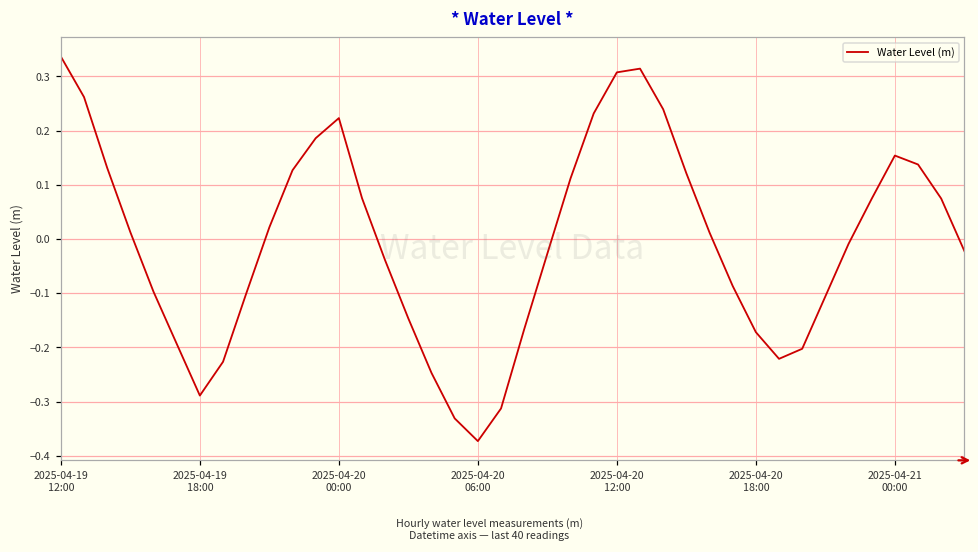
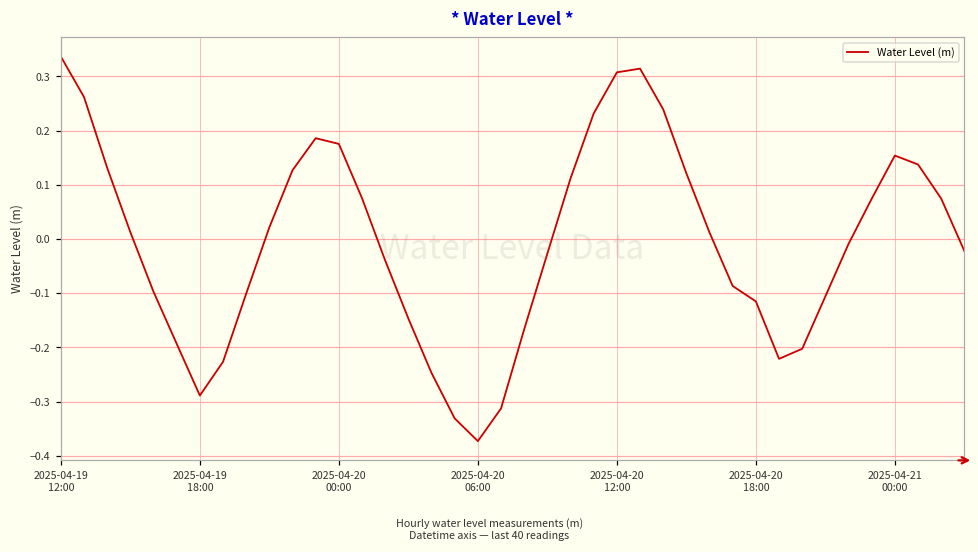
  {
    "2025-04-19 12:00": 0.34,
    "2025-04-19 18:00": -0.29,
-   "2025-04-20 00:00": 0.22,
+   "2025-04-20 00:00": 0.18,
    "2025-04-20 06:00": -0.37,
    "2025-04-20 12:00": 0.31,
-   "2025-04-20 18:00": -0.17,
+   "2025-04-20 18:00": -0.12,
    "2025-04-21 00:00": 0.15
  }
